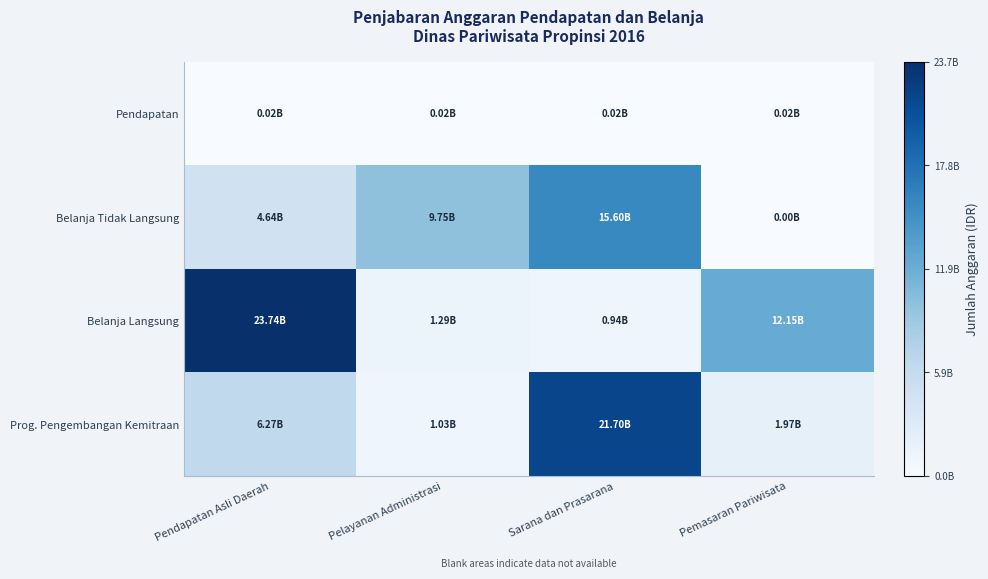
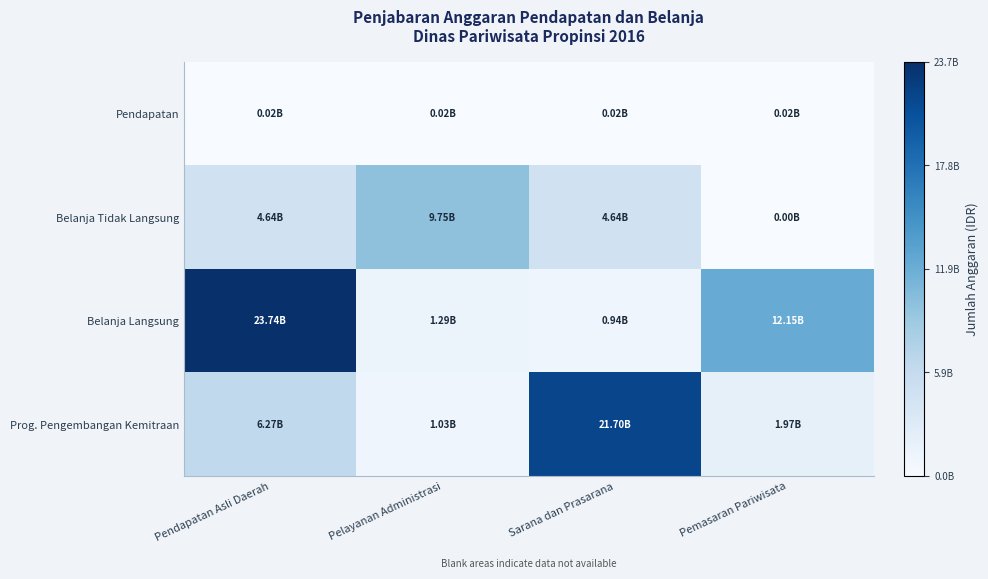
  {
    "Pendapatan": {
      "Pendapatan Asli Daerah": "0.02B",
      "Pelayanan Administrasi": "0.02B",
      "Sarana dan Prasarana": "0.02B",
      "Pemasaran Pariwisata": "0.02B"
    },
    "Belanja Tidak Langsung": {
      "Pendapatan Asli Daerah": "4.64B",
      "Pelayanan Administrasi": "9.75B",
-     "Sarana dan Prasarana": "15.60B",
+     "Sarana dan Prasarana": "4.64B",
      "Pemasaran Pariwisata": "0.00B"
    },
    "Belanja Langsung": {
      "Pendapatan Asli Daerah": "23.74B",
      "Pelayanan Administrasi": "1.29B",
      "Sarana dan Prasarana": "0.94B",
      "Pemasaran Pariwisata": "12.15B"
    },
    "Prog. Pengembangan Kemitraan": {
      "Pendapatan Asli Daerah": "6.27B",
      "Pelayanan Administrasi": "1.03B",
      "Sarana dan Prasarana": "21.70B",
      "Pemasaran Pariwisata": "1.97B"
    }
  }
